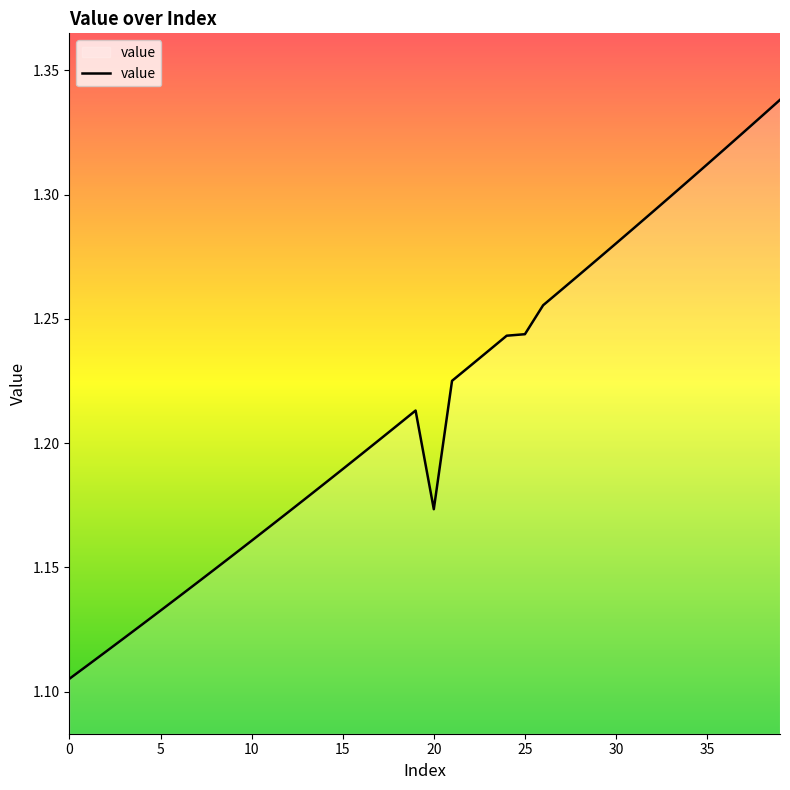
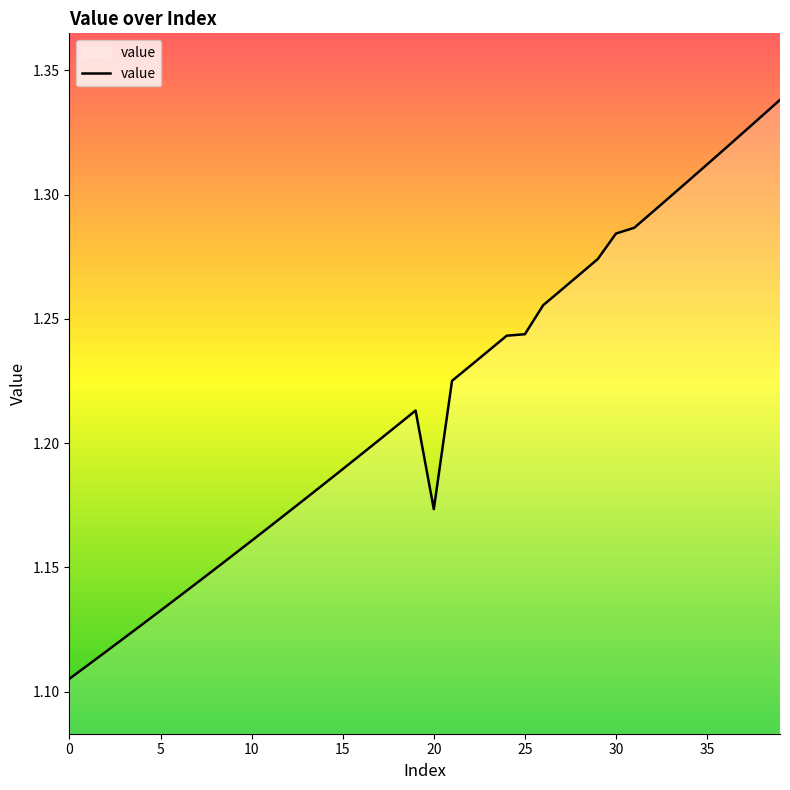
  {
    "0": 1.105,
    "5": 1.133,
    "10": 1.161,
    "15": 1.190,
    "20": 1.173,
    "25": 1.244,
-   "30": 1.280,
+   "30": 1.284,
    "35": 1.312
  }
